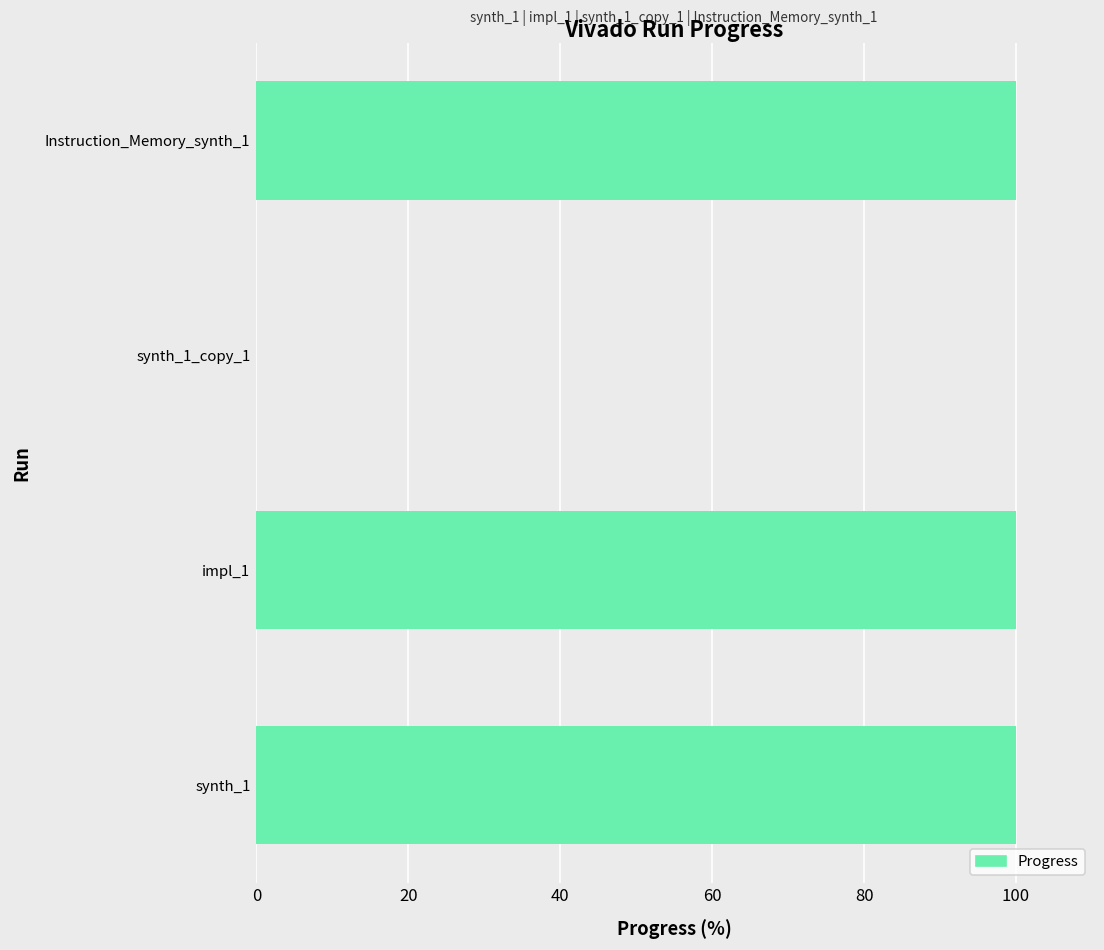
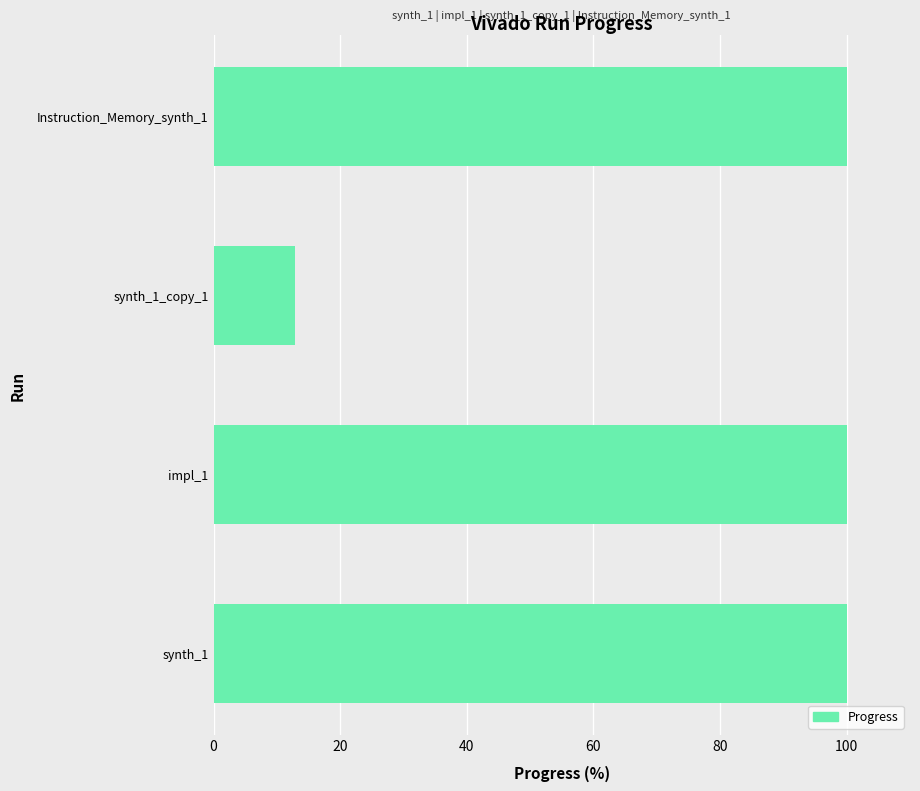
  {
    "Instruction_Memory_synth_1": 100,
-   "synth_1_copy_1": 0,
+   "synth_1_copy_1": 13,
    "impl_1": 100,
    "synth_1": 100
  }
